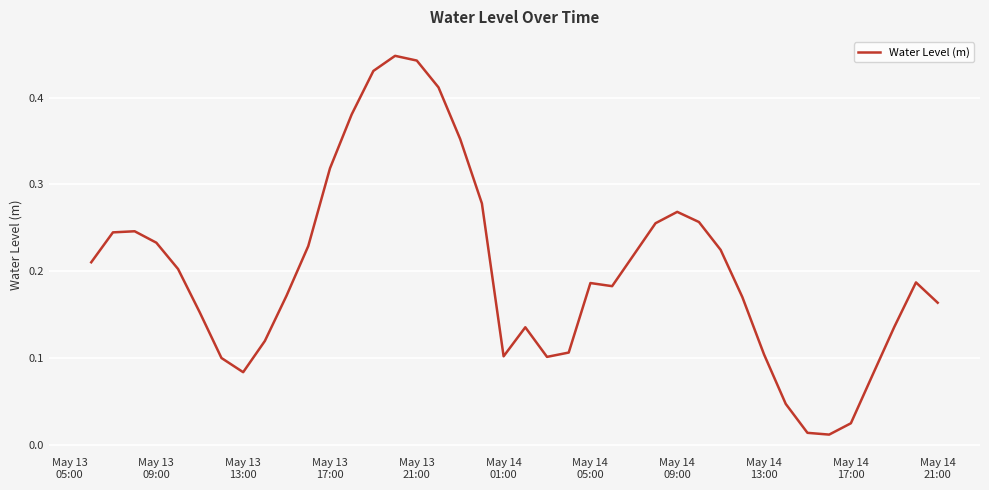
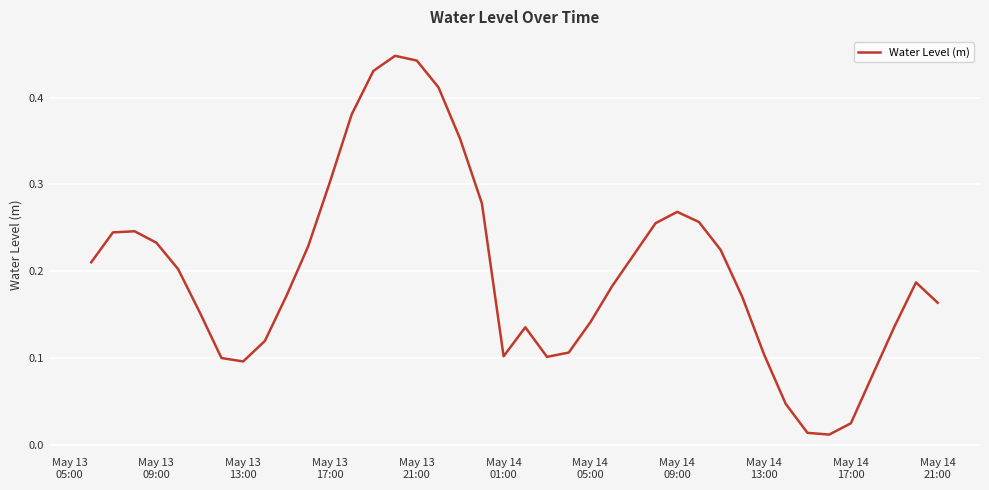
  {
    "May 13 09:00": 0.23,
-   "May 13 13:00": 0.08,
-   "May 13 17:00": 0.32,
+   "May 13 13:00": 0.10,
+   "May 13 17:00": 0.30,
    "May 13 21:00": 0.44,
    "May 14 01:00": 0.10,
-   "May 14 05:00": 0.19,
+   "May 14 05:00": 0.14,
    "May 14 09:00": 0.27,
    "May 14 13:00": 0.10,
    "May 14 17:00": 0.02,
    "May 14 21:00": 0.16
  }
